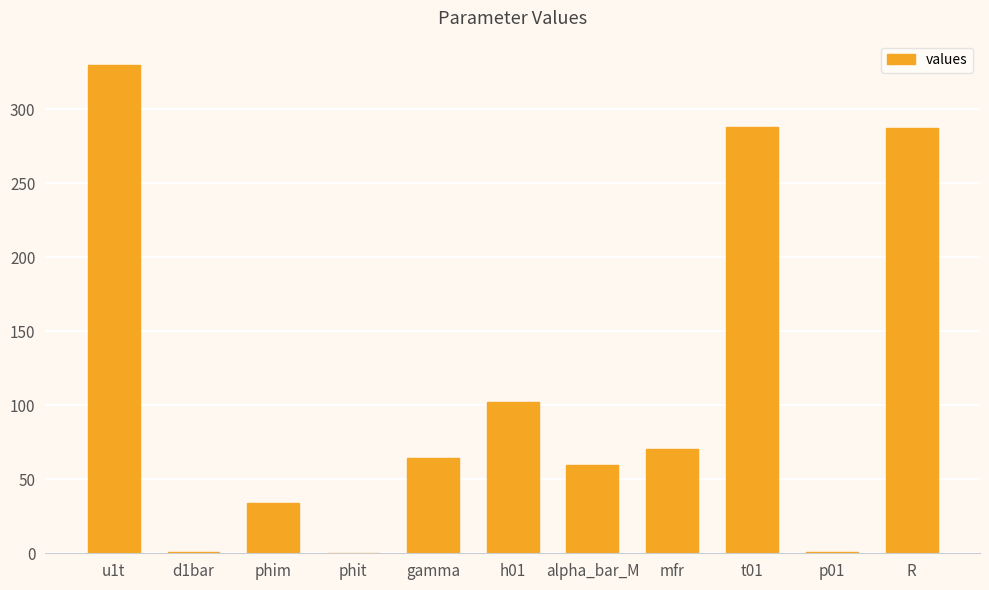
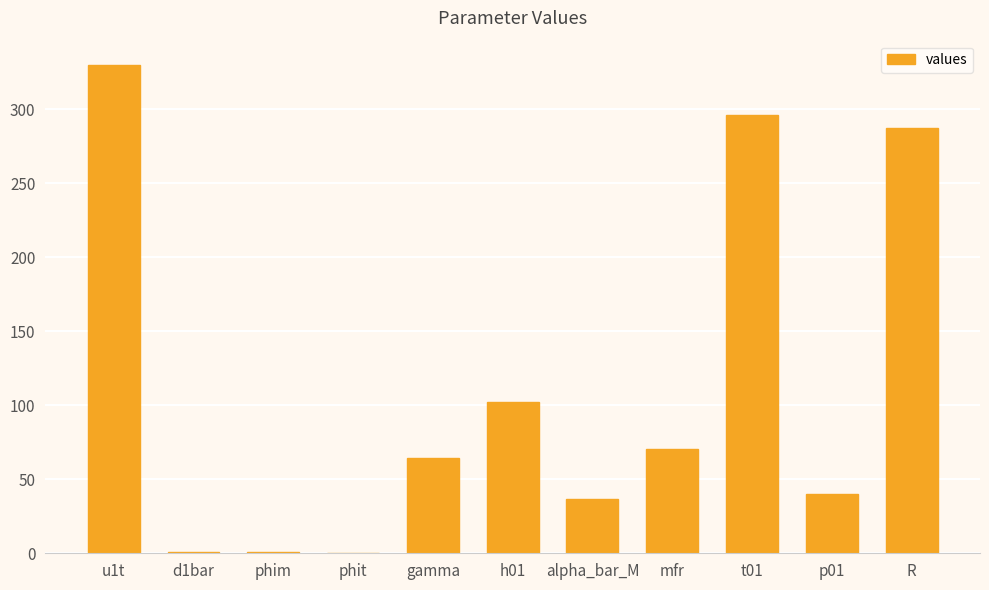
  {
    "u1t": 330,
-   "phim": 34,
+   "phim": 1,
    "gamma": 65,
    "h01": 102,
-   "alpha_bar_M": 60,
+   "alpha_bar_M": 37,
    "mfr": 71,
-   "t01": 288,
-   "p01": 1,
+   "t01": 296,
+   "p01": 40,
    "R": 287
  }
